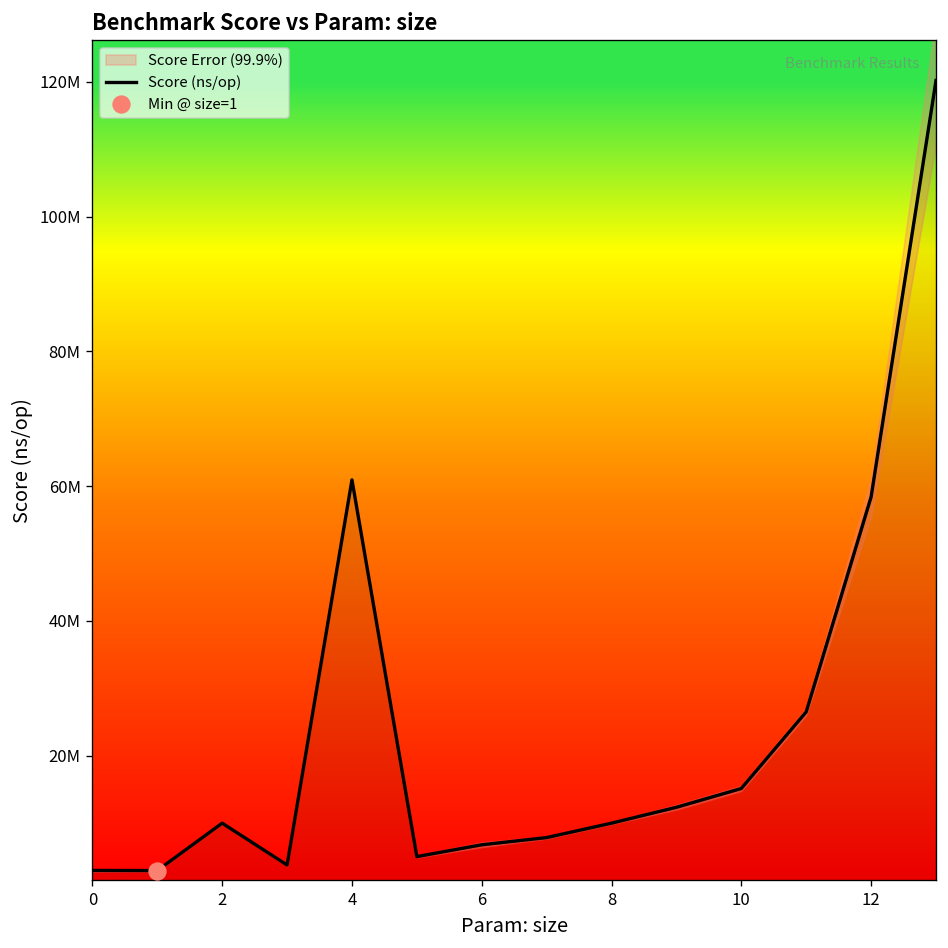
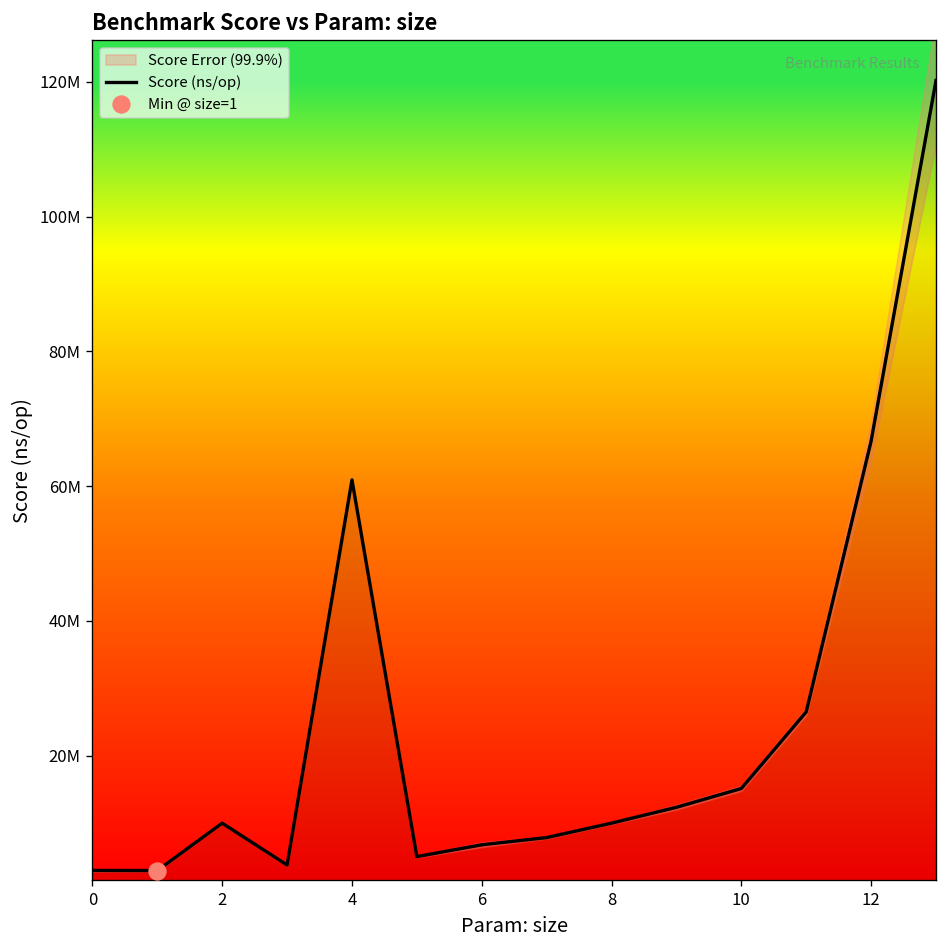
  {
    "Score (ns/op)": {
-     "12": 58000000
+     "12": 67000000
    }
  }
